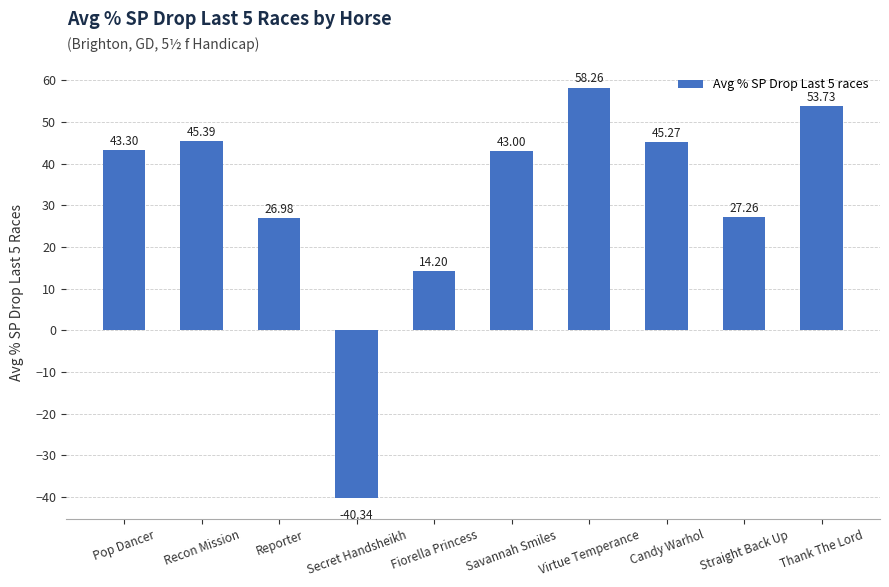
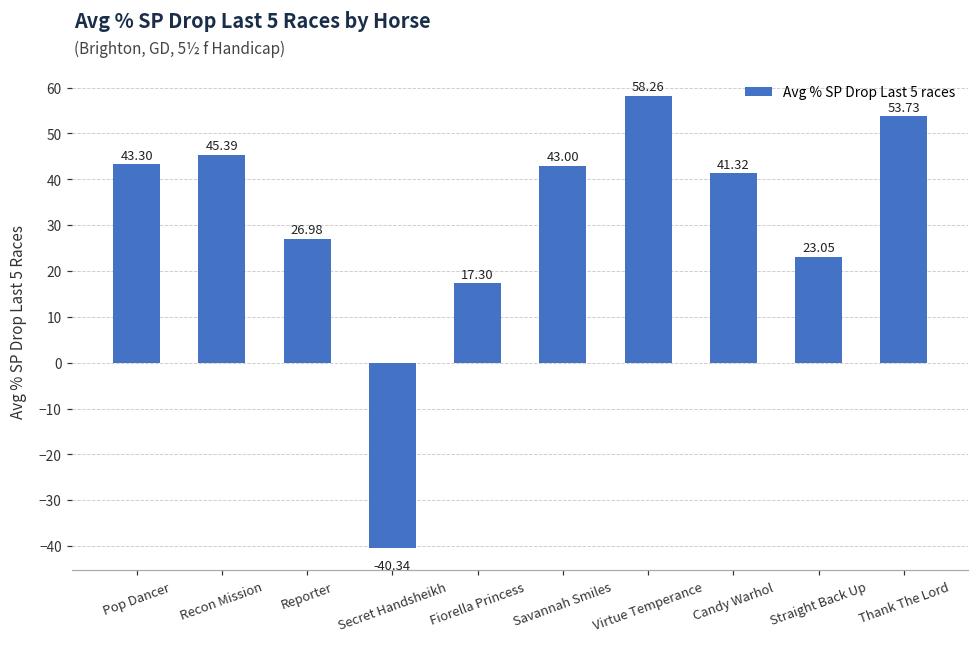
  {
    "Pop Dancer": 43.30,
    "Recon Mission": 45.39,
    "Reporter": 26.98,
    "Secret Handsheikh": -40.34,
-   "Fiorella Princess": 14.20,
+   "Fiorella Princess": 17.30,
    "Savannah Smiles": 43.00,
    "Virtue Temperance": 58.26,
-   "Candy Warhol": 45.27,
-   "Straight Back Up": 27.26,
+   "Candy Warhol": 41.32,
+   "Straight Back Up": 23.05,
    "Thank The Lord": 53.73
  }
